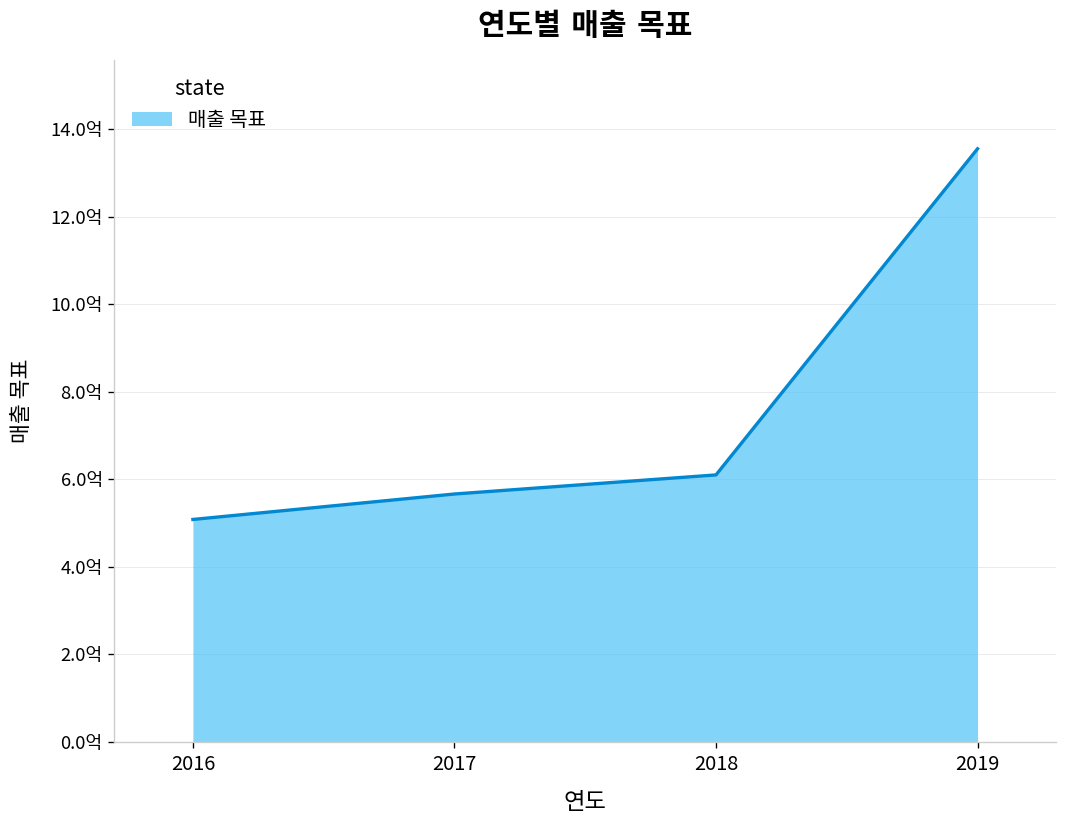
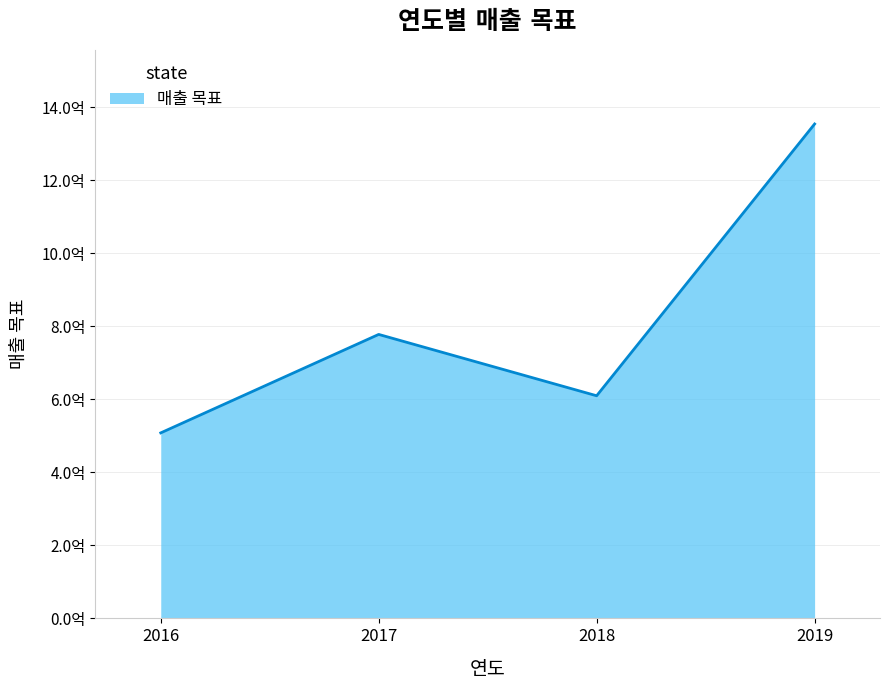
  {
    "2016": "5.1억",
-   "2017": "5.7억",
+   "2017": "7.8억",
    "2018": "6.1억",
    "2019": "13.5억"
  }
